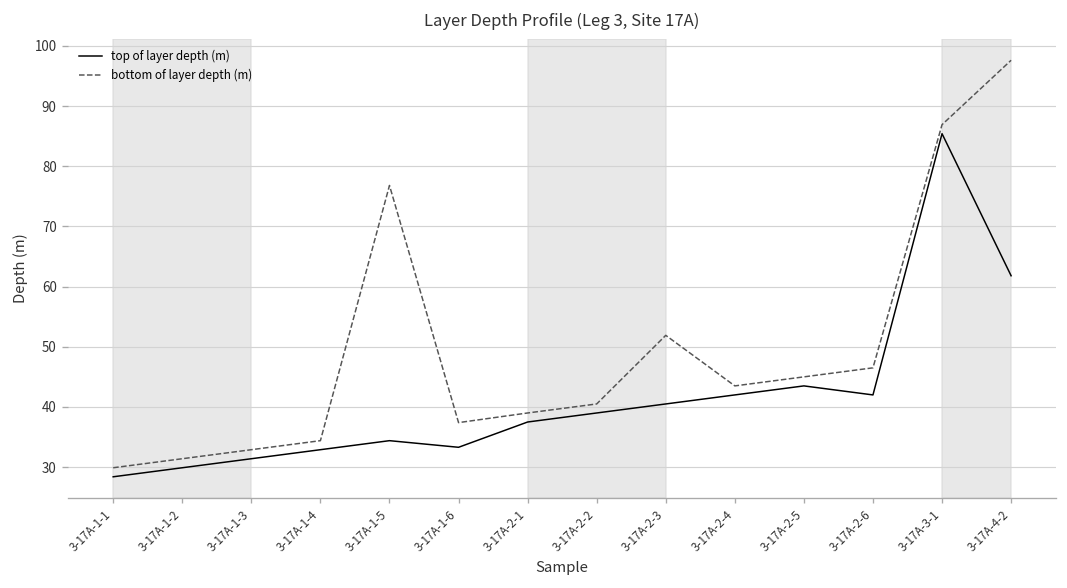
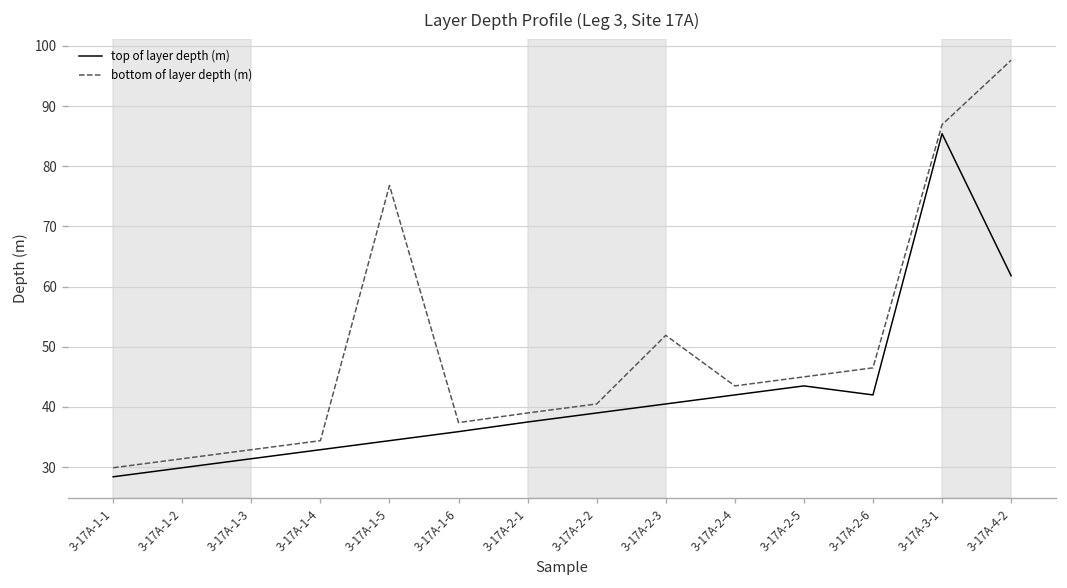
  {
    "top of layer depth (m)": {
      "3-17A-1-1": 28,
      "3-17A-1-2": 30,
      "3-17A-1-3": 31,
      "3-17A-1-4": 33,
      "3-17A-1-5": 34,
-     "3-17A-1-6": 33,
+     "3-17A-1-6": 36,
      "3-17A-2-1": 38,
      "3-17A-2-2": 39,
      "3-17A-2-3": 41,
      "3-17A-2-4": 42,
      "3-17A-2-5": 44,
      "3-17A-2-6": 42,
      "3-17A-3-1": 85,
      "3-17A-4-2": 62
    },
    "bottom of layer depth (m)": {
      "3-17A-1-1": 30,
      "3-17A-1-2": 31,
      "3-17A-1-3": 33,
      "3-17A-1-4": 34,
      "3-17A-1-5": 77,
      "3-17A-1-6": 37,
      "3-17A-2-1": 39,
      "3-17A-2-2": 41,
      "3-17A-2-3": 52,
      "3-17A-2-4": 44,
      "3-17A-2-5": 45,
      "3-17A-2-6": 47,
      "3-17A-3-1": 87,
      "3-17A-4-2": 98
    }
  }
